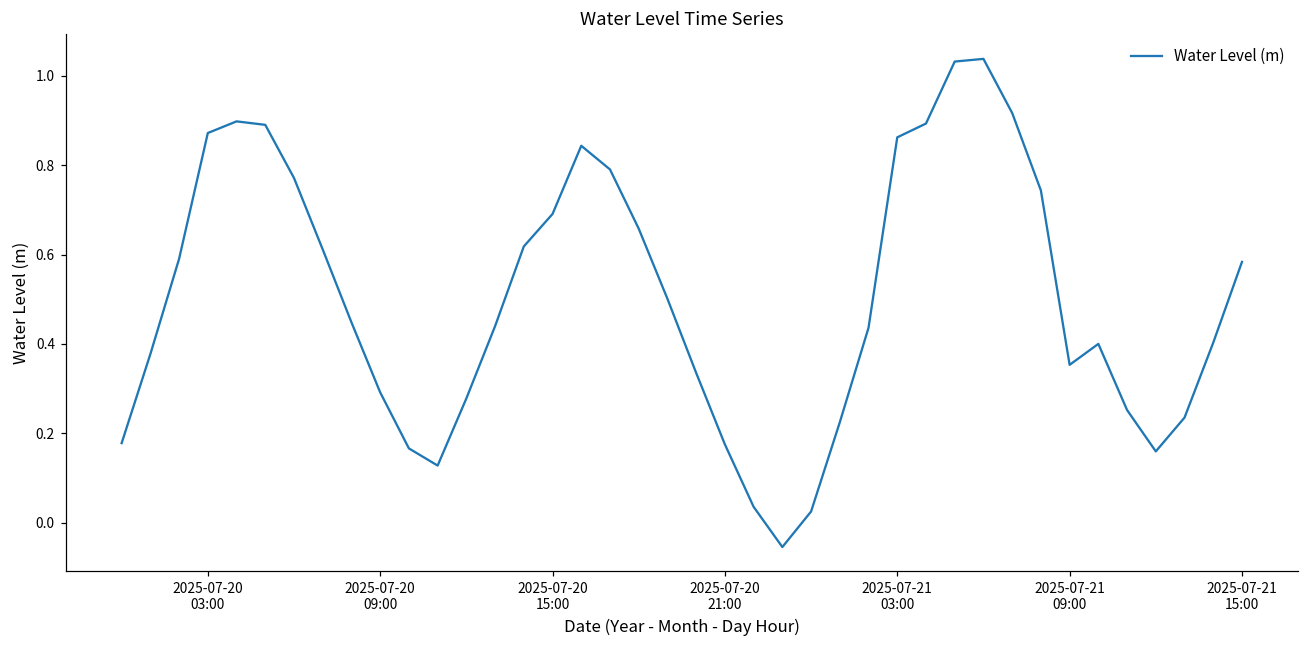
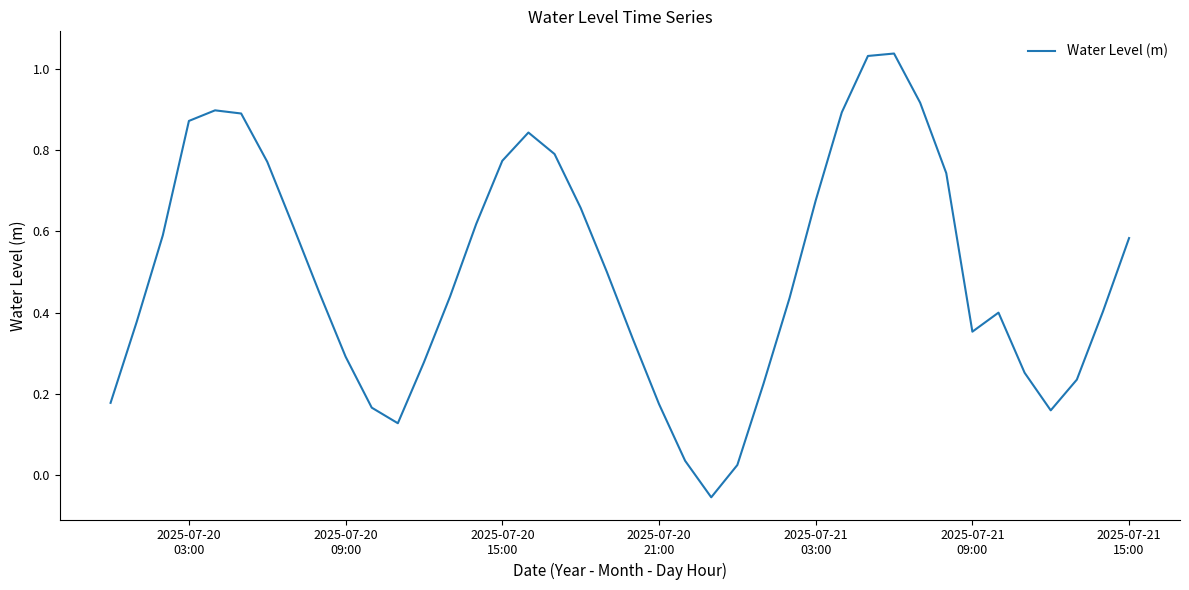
  {
    "2025-07-20 03:00": 0.87,
    "2025-07-20 09:00": 0.29,
-   "2025-07-20 15:00": 0.69,
+   "2025-07-20 15:00": 0.77,
    "2025-07-20 21:00": 0.17,
-   "2025-07-21 03:00": 0.86,
+   "2025-07-21 03:00": 0.68,
    "2025-07-21 09:00": 0.35,
    "2025-07-21 15:00": 0.58
  }
